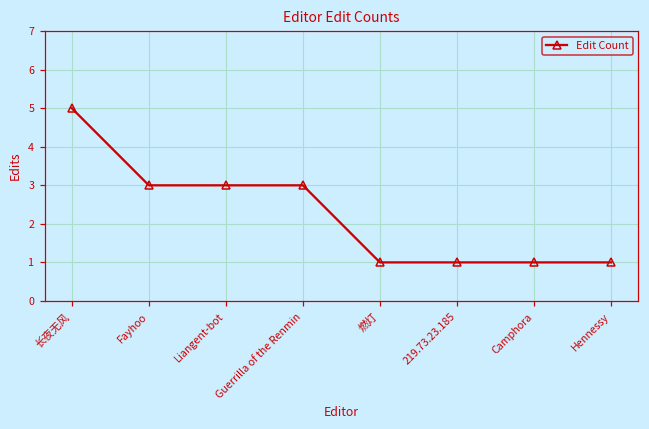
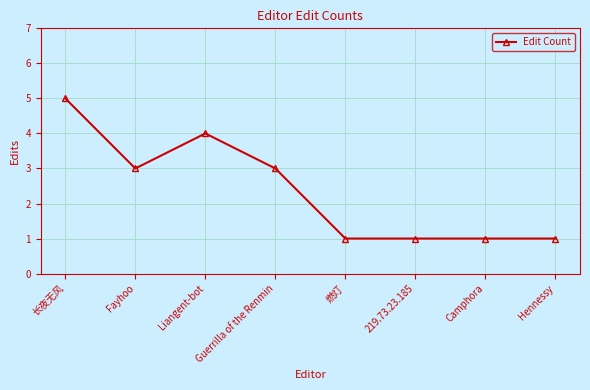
  {
    "长夜无风": 5,
    "Fayhoo": 3,
-   "Liangent-bot": 3,
+   "Liangent-bot": 4,
    "Guerrilla of the Renmin": 3,
    "燃灯": 1,
    "219.73.23.185": 1,
    "Camphora": 1,
    "Hennessy": 1
  }
